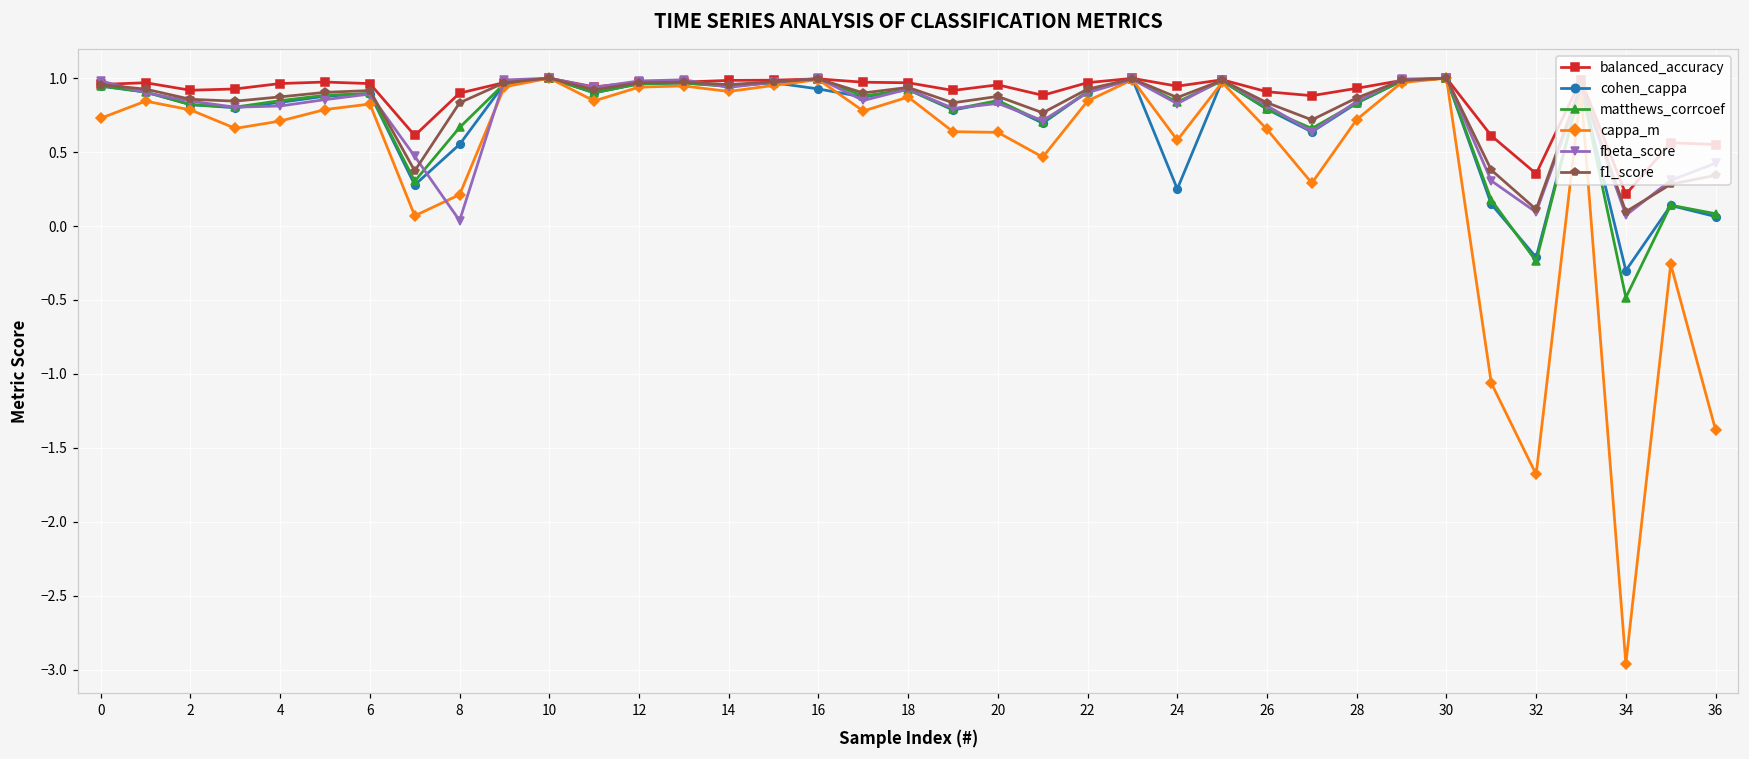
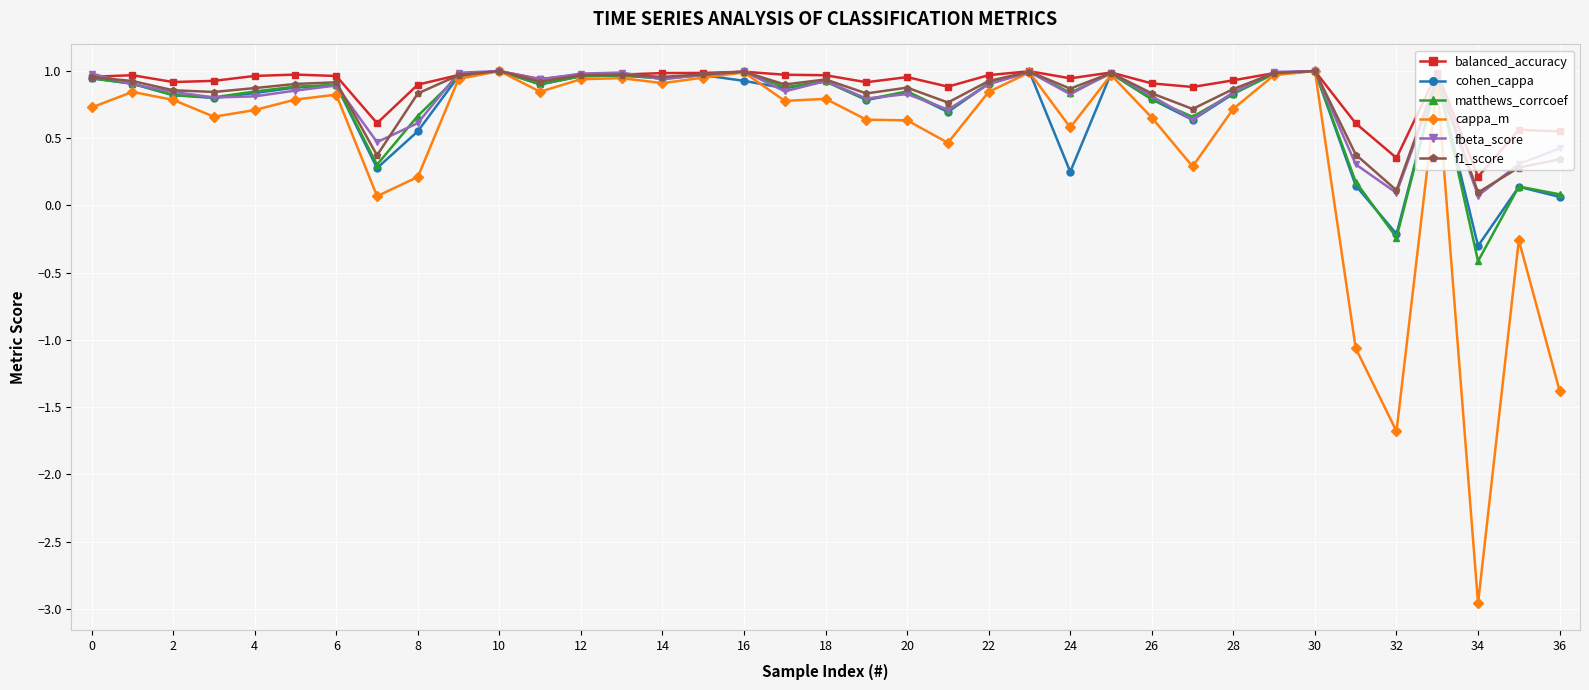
  {
    "balanced_accuracy": {
      "2": 0.92,
      "4": 0.96,
      "6": 0.96,
      "8": 0.90,
      "14": 0.99,
      "18": 0.97,
      "20": 0.95,
      "22": 0.97,
      "24": 0.95,
      "26": 0.91,
      "28": 0.93,
      "32": 0.35,
      "34": 0.21
    },
    "cohen_cappa": {
      "8": 0.55,
      "16": 0.93,
      "24": 0.25,
      "32": -0.21,
      "34": -0.30,
      "36": 0.06
    },
    "matthews_corrcoef": {
      "8": 0.67,
      "32": -0.24,
-     "34": -0.48,
+     "34": -0.41,
      "36": 0.08
    },
    "cappa_m": {
      "0": 0.73,
      "2": 0.79,
      "4": 0.71,
      "6": 0.82,
      "8": 0.21,
      "12": 0.94,
      "14": 0.91,
-     "18": 0.87,
+     "18": 0.79,
      "20": 0.63,
      "22": 0.85,
      "24": 0.58,
      "26": 0.65,
      "28": 0.72,
      "32": -1.68,
      "34": -2.96,
      "36": -1.38
    },
    "fbeta_score": {
      "0": 0.98,
      "4": 0.81,
-     "8": 0.04,
+     "8": 0.61,
      "26": 0.81,
      "32": 0.09,
      "34": 0.07
    },
    "f1_score": {
      "4": 0.87,
      "6": 0.92,
      "8": 0.83,
      "20": 0.88,
      "24": 0.87,
      "26": 0.83,
      "28": 0.87,
      "32": 0.11,
      "34": 0.10
    }
  }
